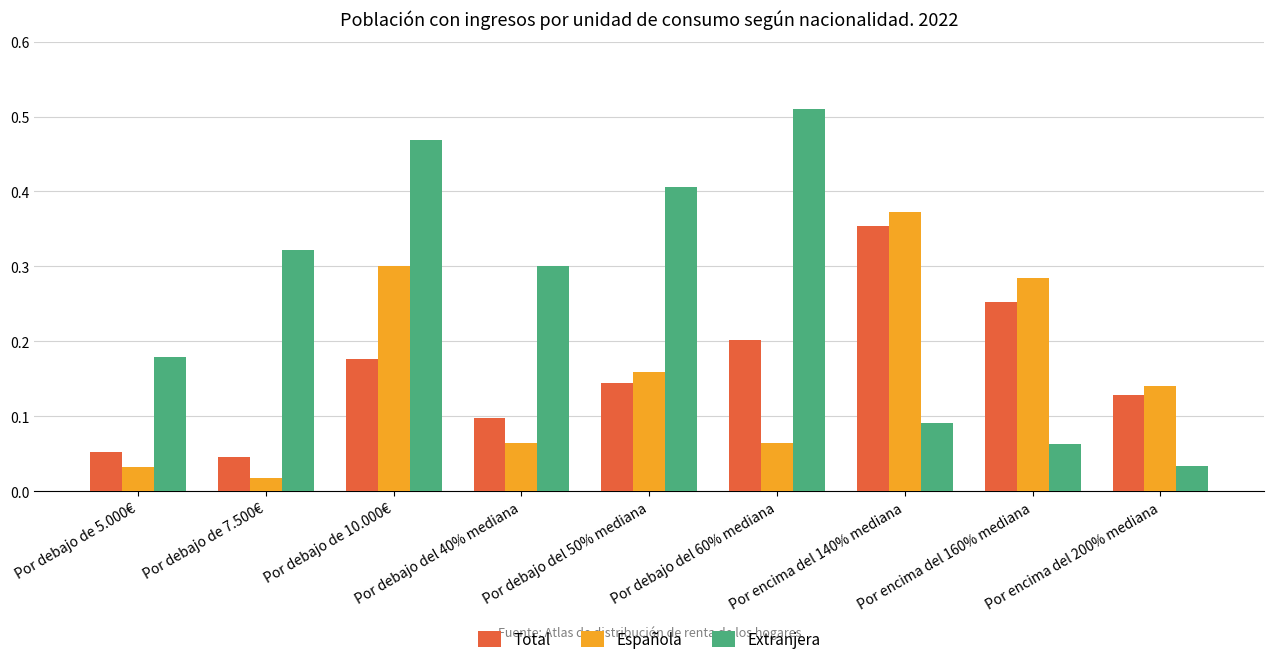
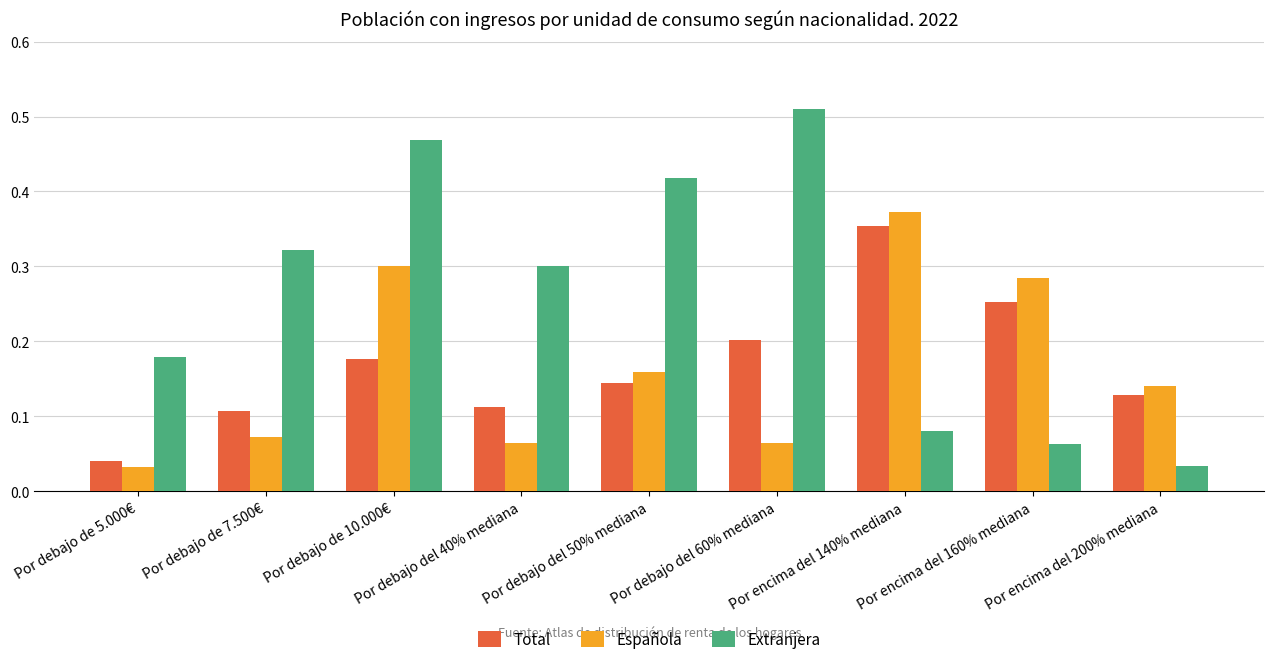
  {
    "Total": {
-     "Por debajo de 5.000€": 0.05,
-     "Por debajo de 7.500€": 0.05,
+     "Por debajo de 5.000€": 0.04,
+     "Por debajo de 7.500€": 0.11,
      "Por debajo de 10.000€": 0.18,
-     "Por debajo del 40% mediana": 0.10,
+     "Por debajo del 40% mediana": 0.11,
      "Por debajo del 50% mediana": 0.15,
      "Por debajo del 60% mediana": 0.20,
      "Por encima del 140% mediana": 0.35,
      "Por encima del 160% mediana": 0.25,
      "Por encima del 200% mediana": 0.13
    },
    "Española": {
      "Por debajo de 5.000€": 0.03,
-     "Por debajo de 7.500€": 0.02,
+     "Por debajo de 7.500€": 0.07,
      "Por debajo de 10.000€": 0.30,
      "Por debajo del 40% mediana": 0.07,
      "Por debajo del 50% mediana": 0.16,
      "Por debajo del 60% mediana": 0.07,
      "Por encima del 140% mediana": 0.37,
      "Por encima del 160% mediana": 0.28,
      "Por encima del 200% mediana": 0.14
    },
    "Extranjera": {
      "Por debajo de 5.000€": 0.18,
      "Por debajo de 7.500€": 0.32,
      "Por debajo de 10.000€": 0.47,
      "Por debajo del 40% mediana": 0.30,
-     "Por debajo del 50% mediana": 0.41,
+     "Por debajo del 50% mediana": 0.42,
      "Por debajo del 60% mediana": 0.51,
-     "Por encima del 140% mediana": 0.09,
+     "Por encima del 140% mediana": 0.08,
      "Por encima del 160% mediana": 0.06,
      "Por encima del 200% mediana": 0.03
    }
  }
